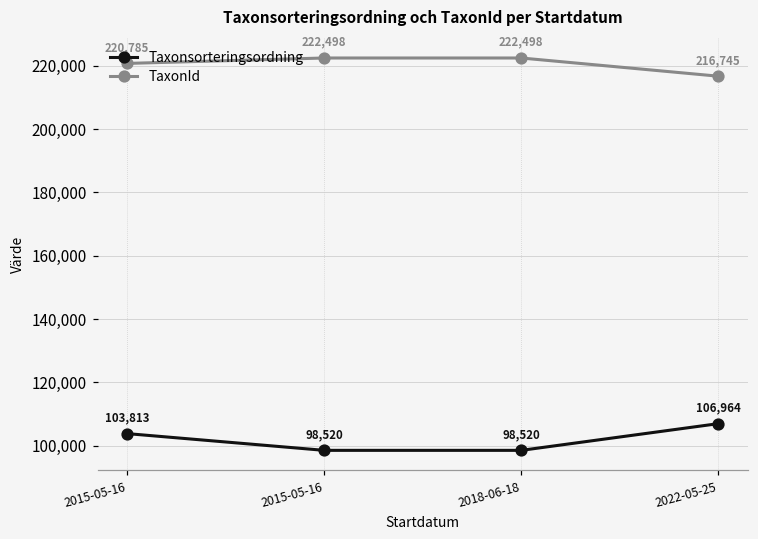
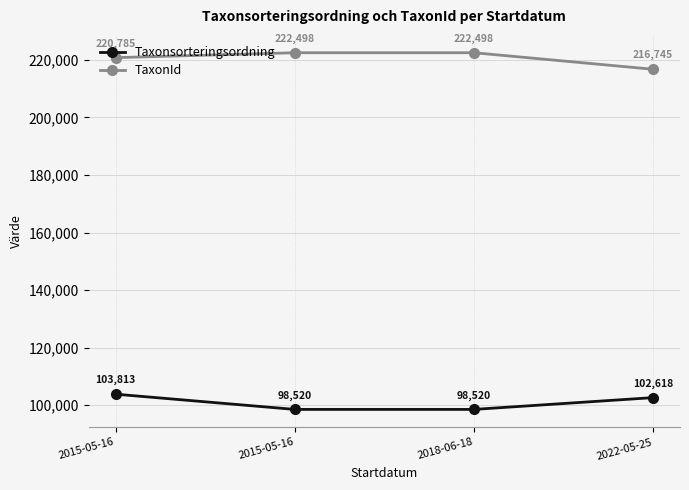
  {
    "Taxonsorteringsordning": {
      "2018-06-18": "98,520",
-     "2022-05-25": "106,964"
+     "2022-05-25": "102,618"
    },
    "TaxonId": {
      "2018-06-18": "222,498",
      "2022-05-25": "216,745"
    }
  }
